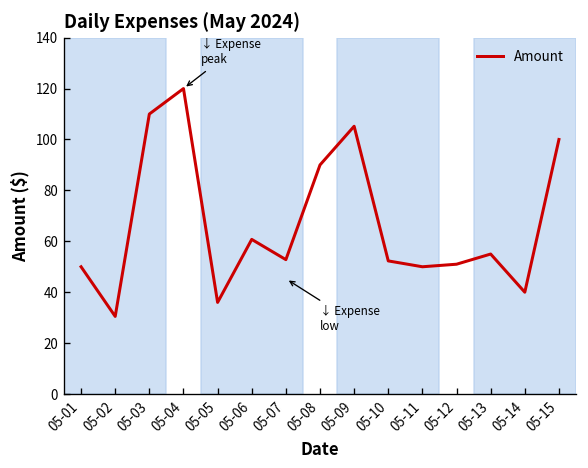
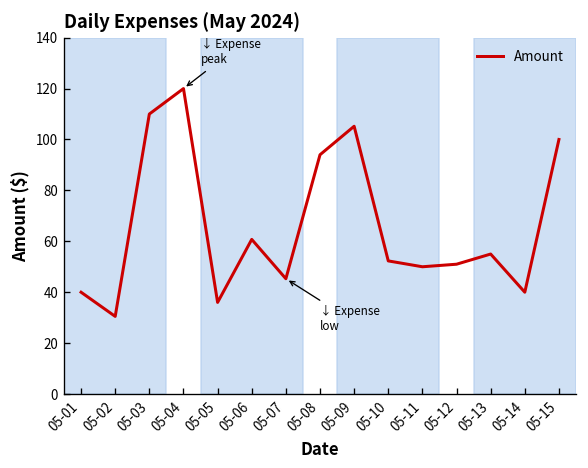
  {
-   "05-01": 50,
+   "05-01": 40,
    "05-02": 31,
    "05-03": 110,
    "05-04": 120,
    "05-05": 36,
    "05-06": 61,
-   "05-07": 53,
-   "05-08": 90,
+   "05-07": 45,
+   "05-08": 94,
    "05-09": 105,
    "05-10": 52,
    "05-11": 50,
    "05-12": 51,
    "05-13": 55,
    "05-14": 40,
    "05-15": 100
  }
